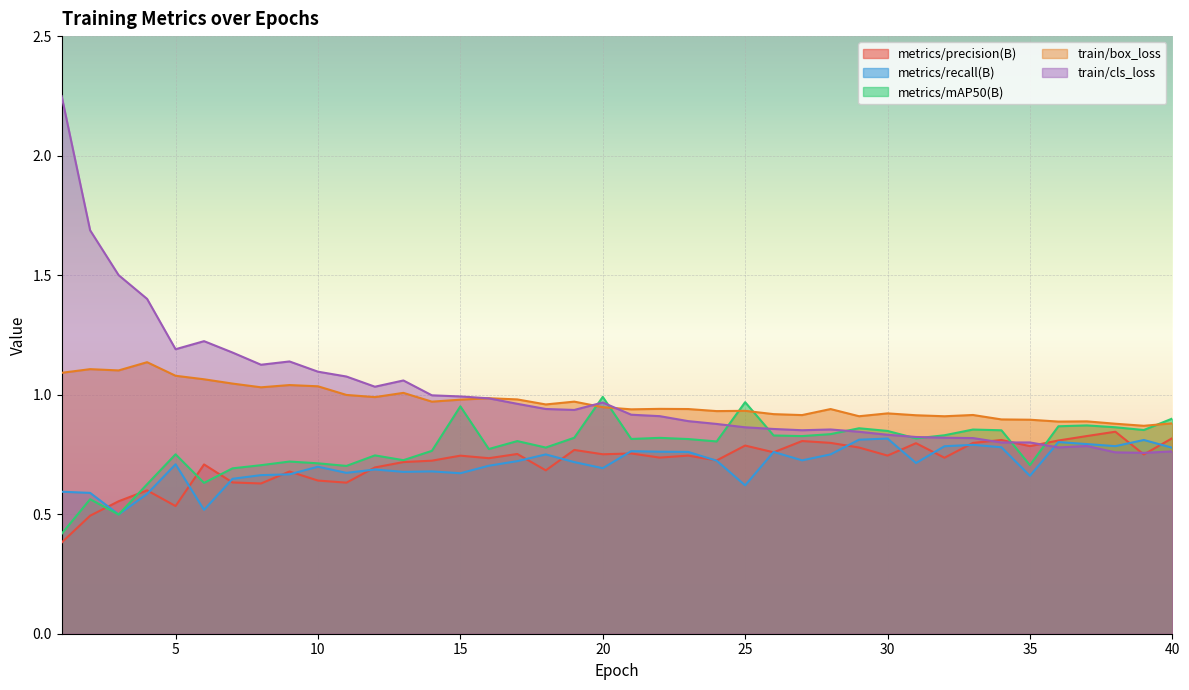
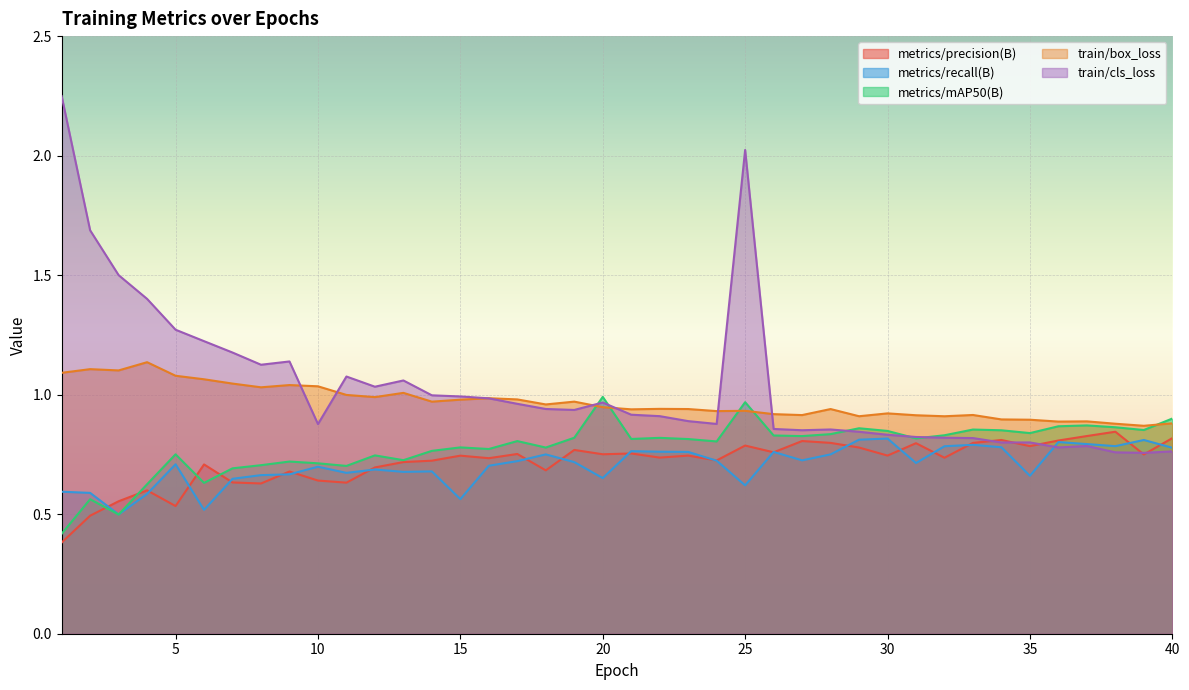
  {
    "metrics/recall(B)": {
      "5": 0.71,
      "10": 0.70,
-     "15": 0.67,
-     "20": 0.69,
+     "15": 0.56,
+     "20": 0.65,
      "25": 0.62,
      "30": 0.82,
      "35": 0.66,
      "40": 0.78
    },
    "metrics/mAP50(B)": {
      "5": 0.75,
      "10": 0.71,
-     "15": 0.95,
+     "15": 0.78,
      "20": 0.99,
      "25": 0.97,
      "30": 0.85,
-     "35": 0.71,
+     "35": 0.84,
      "40": 0.90
    },
    "train/cls_loss": {
-     "5": 1.19,
-     "10": 1.10,
+     "5": 1.27,
+     "10": 0.88,
      "15": 0.99,
      "20": 0.97,
-     "25": 0.86,
+     "25": 2.02,
      "30": 0.83,
      "35": 0.80,
      "40": 0.76
    }
  }
